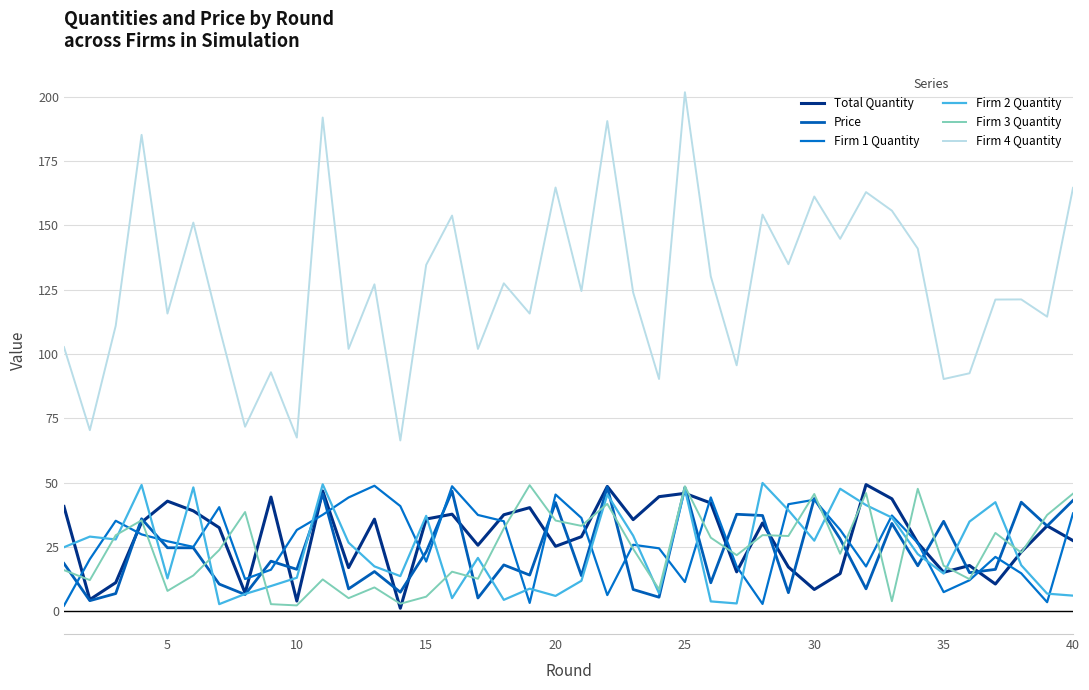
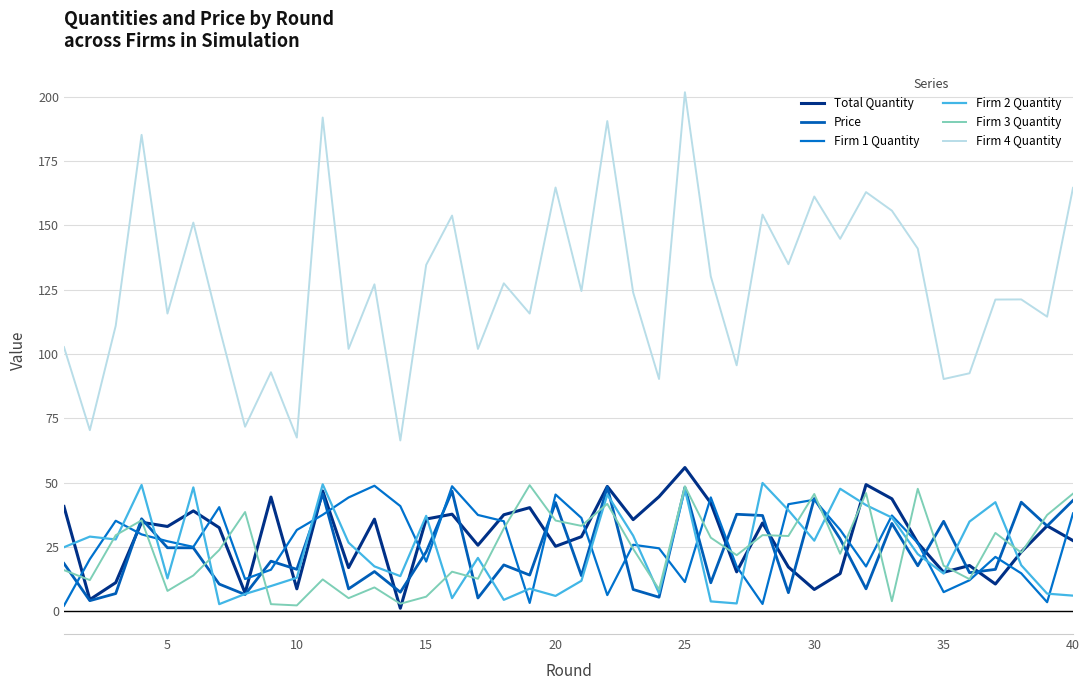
  {
    "Total Quantity": {
-     "5": 43,
-     "10": 4,
+     "5": 33,
+     "10": 9,
      "15": 36,
      "20": 25,
-     "25": 46,
+     "25": 56,
      "30": 9,
      "40": 28
    },
    "Firm 2 Quantity": {
      "5": 13,
      "10": 13,
      "15": 37,
      "20": 6,
      "30": 28,
      "40": 6
    },
    "Firm 3 Quantity": {
      "5": 8,
      "10": 2,
      "15": 6,
      "20": 35,
      "30": 46,
      "35": 18,
      "40": 46
    },
    "Firm 4 Quantity": {
      "5": 116,
      "10": 68,
      "15": 135,
      "20": 165,
      "25": 202,
      "30": 161,
      "35": 90,
      "40": 165
    }
  }
